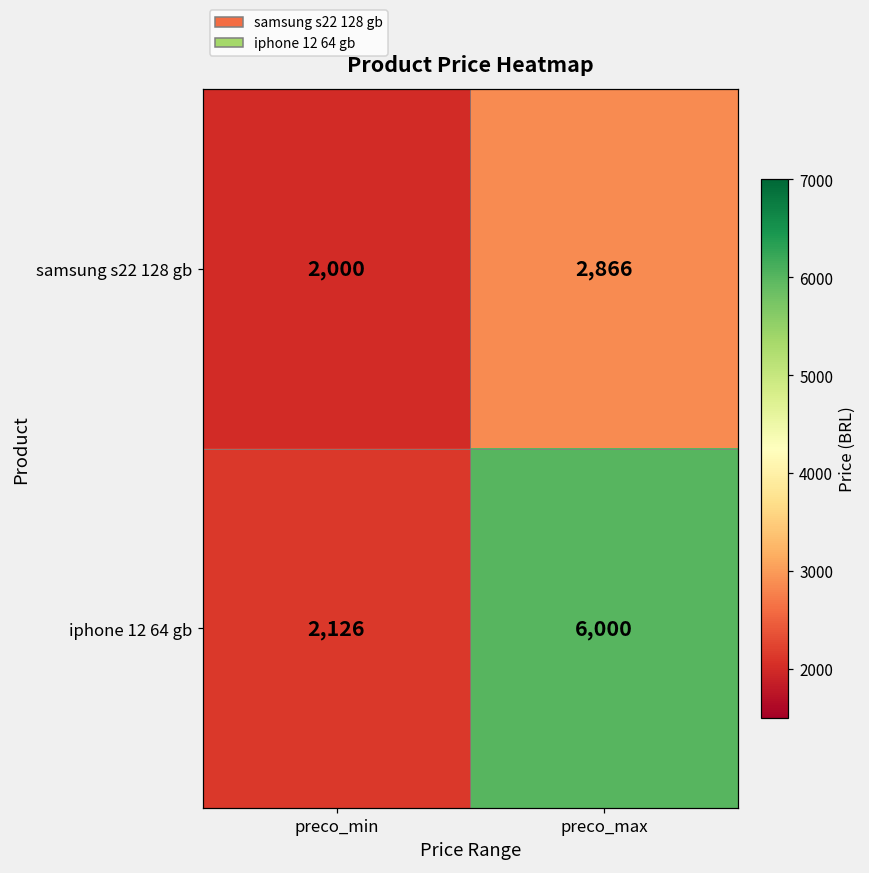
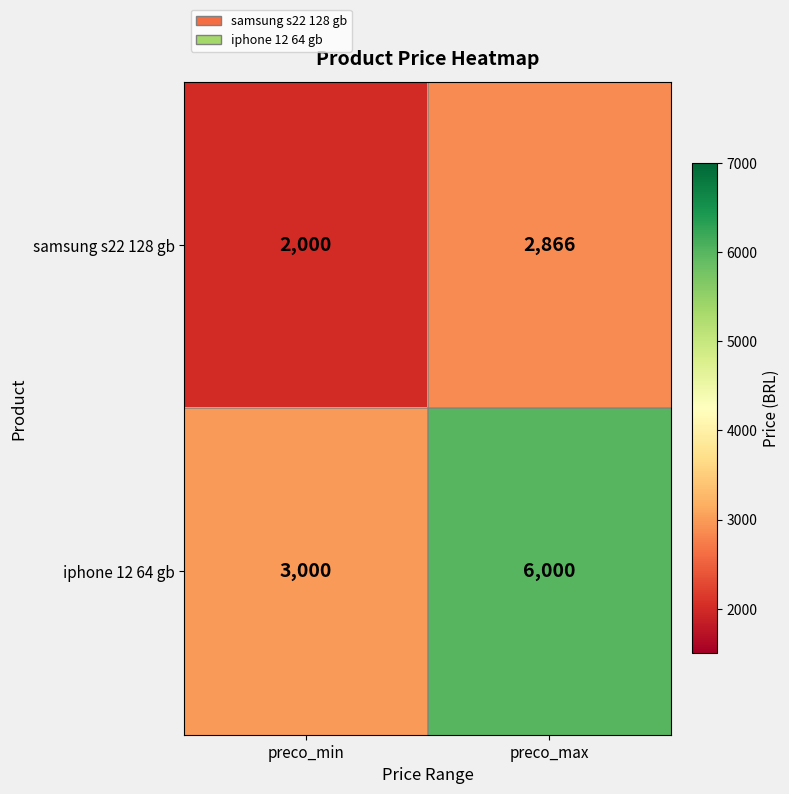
  {
    "samsung s22 128 gb": {
      "preco_min": "2,000",
      "preco_max": "2,866"
    },
    "iphone 12 64 gb": {
-     "preco_min": "2,126",
+     "preco_min": "3,000",
      "preco_max": "6,000"
    }
  }
